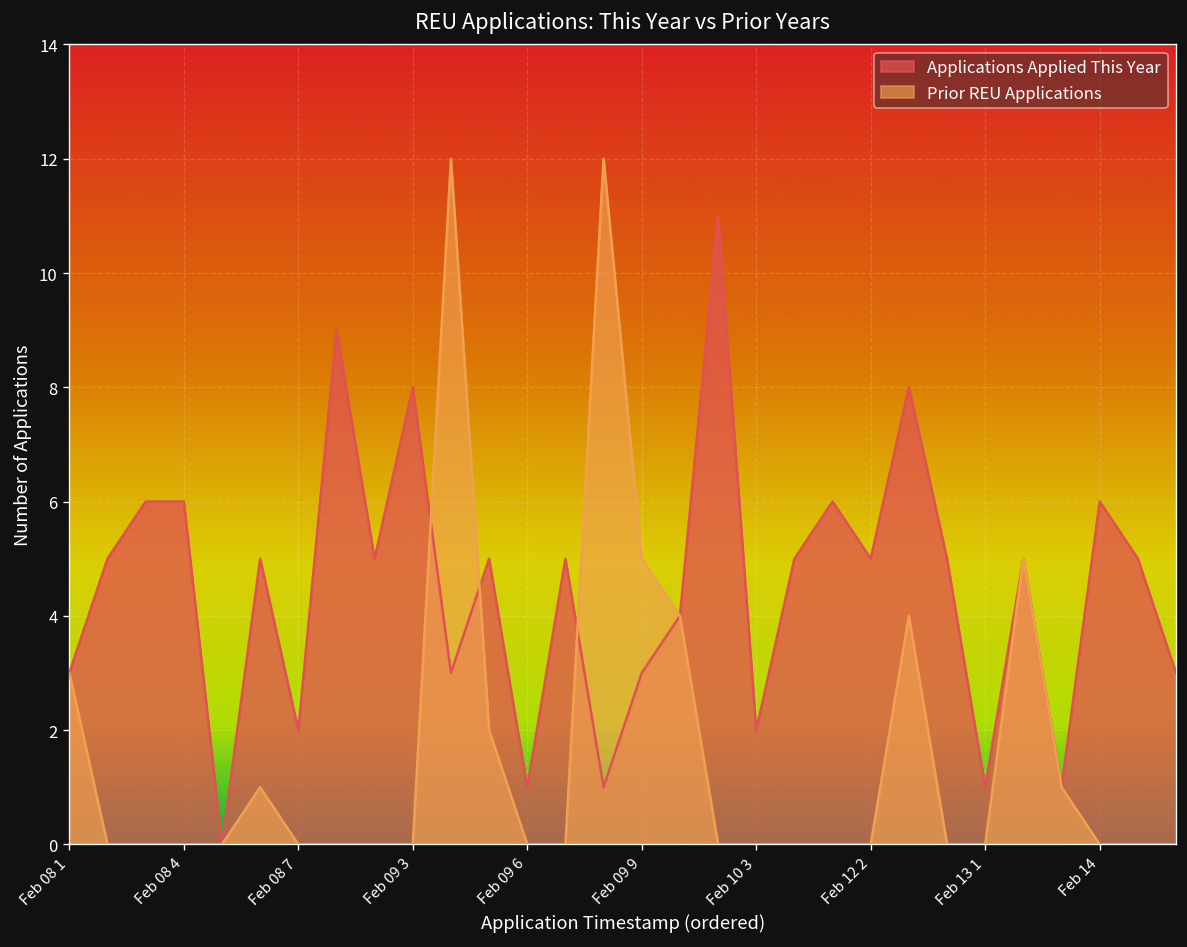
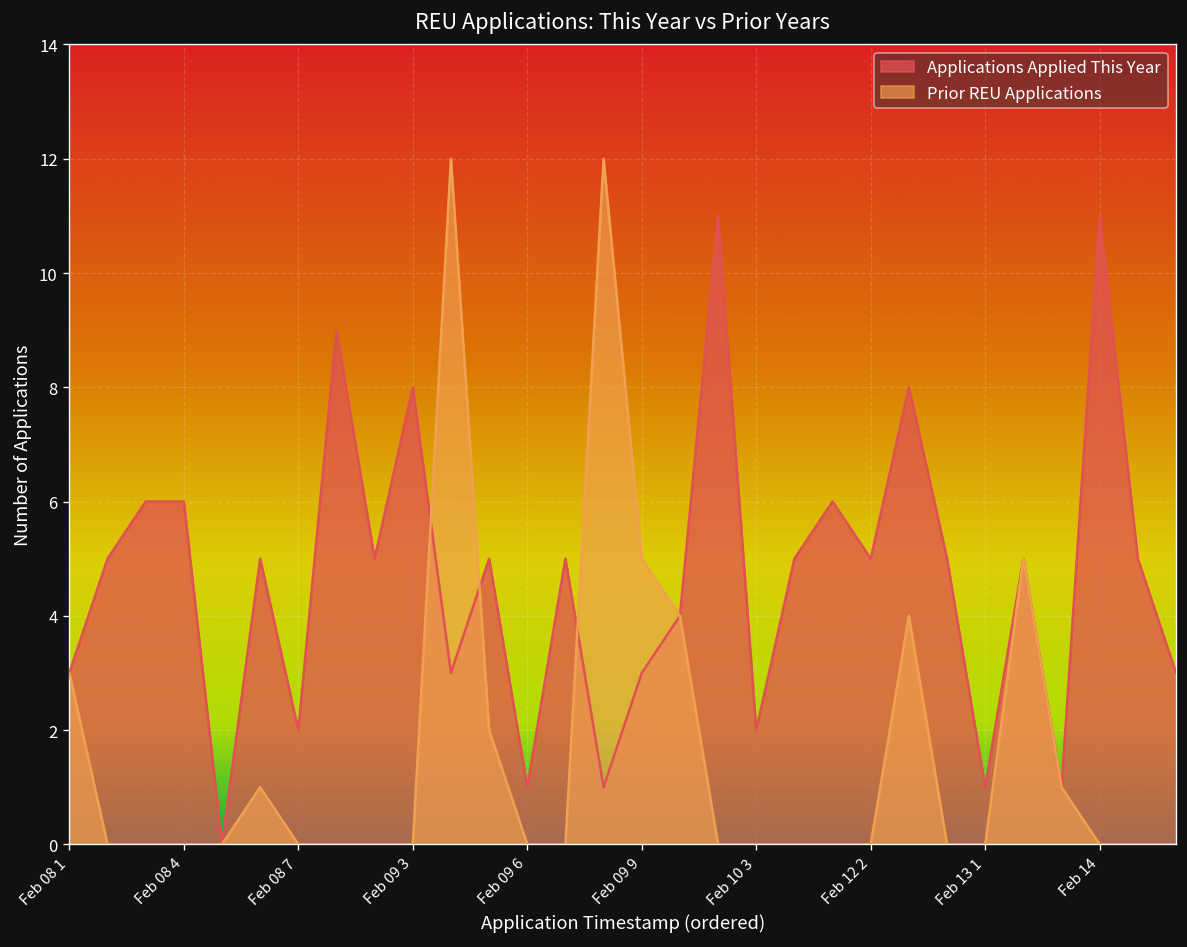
  {
    "Applications Applied This Year": {
      "Feb 08 4": 6,
      "Feb 08 7": 2,
      "Feb 09 3": 8,
      "Feb 09 6": 1,
      "Feb 09 9": 3,
      "Feb 10 3": 2,
      "Feb 12 2": 5,
      "Feb 13 1": 1,
-     "Feb 14": 6
+     "Feb 14": 11
    },
    "Prior REU Applications": {
      "Feb 08 4": 0,
      "Feb 08 7": 0,
      "Feb 09 3": 0,
      "Feb 09 6": 0,
      "Feb 09 9": 5,
      "Feb 10 3": 0,
      "Feb 12 2": 0,
      "Feb 13 1": 0,
      "Feb 14": 0
    }
  }
